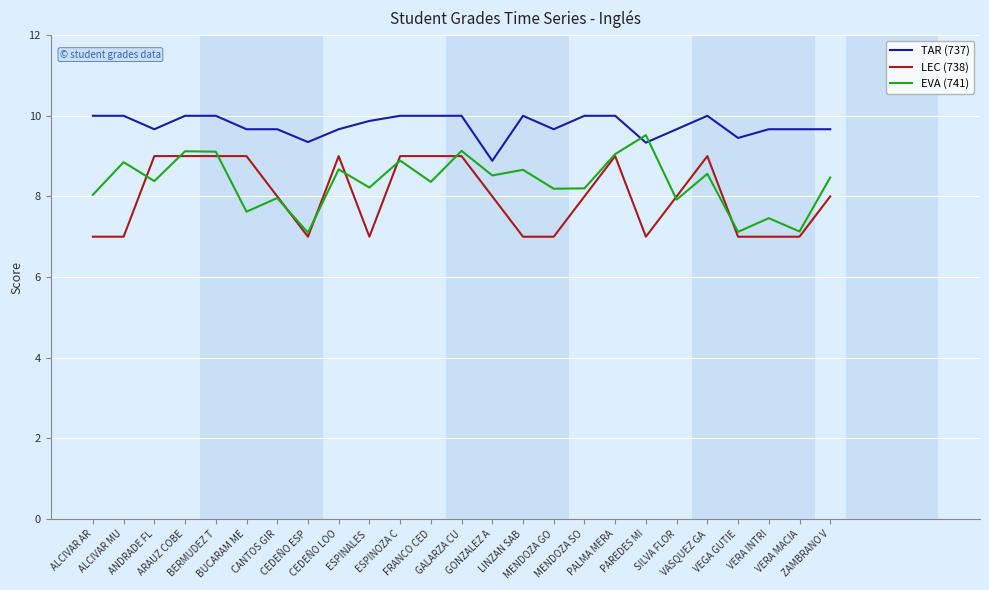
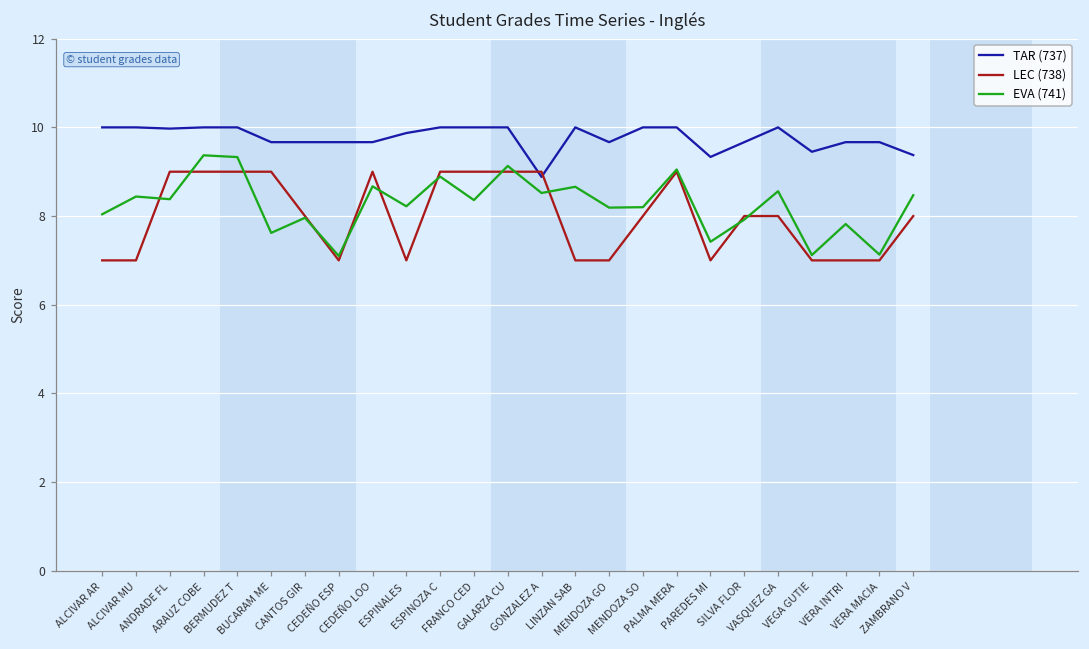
  {
    "TAR (737)": {
      "ALCIVAR AR": 10.0,
      "ALCIVAR MU": 10.0,
-     "ANDRADE FL": 9.7,
+     "ANDRADE FL": 10.0,
      "ARAUZ COBE": 10.0,
      "BERMUDEZ T": 10.0,
      "BUCARAM ME": 9.7,
      "CANTOS GIR": 9.7,
-     "CEDEÑO ESP": 9.3,
+     "CEDEÑO ESP": 9.7,
      "CEDEÑO LOO": 9.7,
      "ESPINALES": 9.9,
      "ESPINOZA C": 10.0,
      "FRANCO CED": 10.0,
      "GALARZA CU": 10.0,
      "GONZALEZ A": 8.9,
      "LINZAN SAB": 10.0,
      "MENDOZA GO": 9.7,
      "MENDOZA SO": 10.0,
      "PALMA MERA": 10.0,
      "PAREDES MI": 9.3,
      "SILVA FLOR": 9.7,
      "VASQUEZ GA": 10.0,
      "VEGA GUTIE": 9.5,
      "VERA INTRI": 9.7,
      "VERA MACIA": 9.7,
-     "ZAMBRANO V": 9.7
+     "ZAMBRANO V": 9.4
    },
    "LEC (738)": {
      "ALCIVAR AR": 7,
      "ALCIVAR MU": 7,
      "ANDRADE FL": 9,
      "ARAUZ COBE": 9,
      "BERMUDEZ T": 9,
      "BUCARAM ME": 9,
      "CEDEÑO ESP": 7,
      "CEDEÑO LOO": 9,
      "ESPINALES": 7,
      "ESPINOZA C": 9,
      "FRANCO CED": 9,
      "GALARZA CU": 9,
-     "GONZALEZ A": 8,
+     "GONZALEZ A": 9,
      "LINZAN SAB": 7,
      "MENDOZA GO": 7,
      "MENDOZA SO": 8,
      "PAREDES MI": 7,
      "SILVA FLOR": 8,
-     "VASQUEZ GA": 9,
+     "VASQUEZ GA": 8,
      "VEGA GUTIE": 7,
      "VERA INTRI": 7,
      "VERA MACIA": 7,
      "ZAMBRANO V": 8
    },
    "EVA (741)": {
      "ALCIVAR AR": 8.0,
-     "ALCIVAR MU": 8.9,
+     "ALCIVAR MU": 8.4,
      "ANDRADE FL": 8.4,
-     "ARAUZ COBE": 9.1,
-     "BERMUDEZ T": 9.1,
+     "ARAUZ COBE": 9.4,
+     "BERMUDEZ T": 9.3,
      "BUCARAM ME": 7.6,
      "CEDEÑO ESP": 7.1,
      "CEDEÑO LOO": 8.7,
      "ESPINALES": 8.2,
      "ESPINOZA C": 8.9,
      "FRANCO CED": 8.4,
      "GALARZA CU": 9.1,
      "GONZALEZ A": 8.5,
      "LINZAN SAB": 8.7,
      "MENDOZA GO": 8.2,
      "MENDOZA SO": 8.2,
-     "PAREDES MI": 9.5,
+     "PAREDES MI": 7.4,
      "SILVA FLOR": 7.9,
      "VASQUEZ GA": 8.6,
      "VEGA GUTIE": 7.1,
-     "VERA INTRI": 7.5,
+     "VERA INTRI": 7.8,
      "VERA MACIA": 7.1,
      "ZAMBRANO V": 8.5
    }
  }
